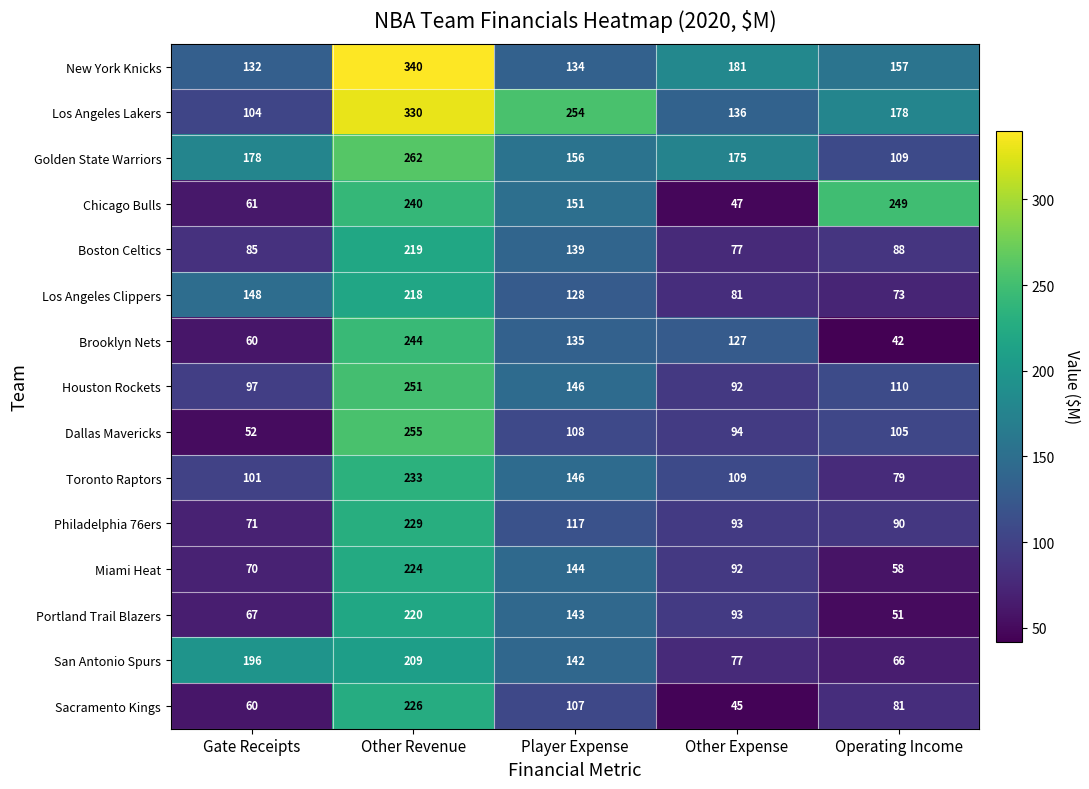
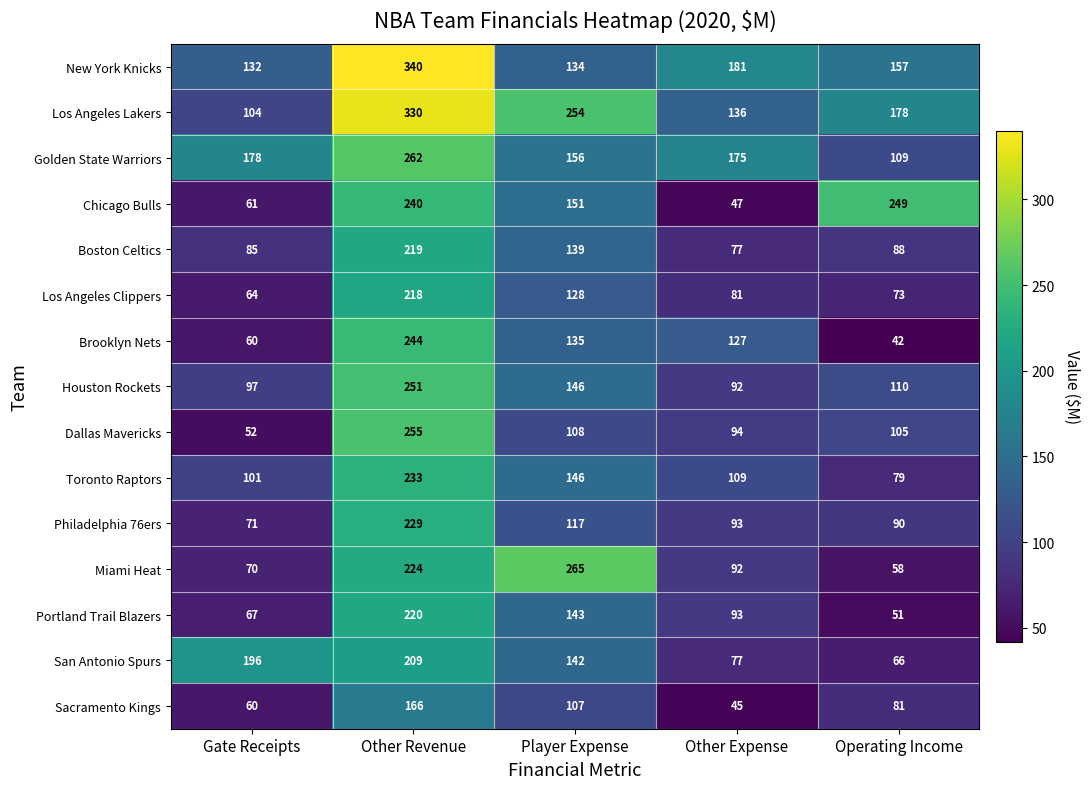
  {
    "New York Knicks": {
      "Gate Receipts": 132,
      "Other Revenue": 340,
      "Player Expense": 134,
      "Other Expense": 181,
      "Operating Income": 157
    },
    "Los Angeles Lakers": {
      "Gate Receipts": 104,
      "Other Revenue": 330,
      "Player Expense": 254,
      "Other Expense": 136,
      "Operating Income": 178
    },
    "Golden State Warriors": {
      "Gate Receipts": 178,
      "Other Revenue": 262,
      "Player Expense": 156,
      "Other Expense": 175,
      "Operating Income": 109
    },
    "Chicago Bulls": {
      "Gate Receipts": 61,
      "Other Revenue": 240,
      "Player Expense": 151,
      "Other Expense": 47,
      "Operating Income": 249
    },
    "Boston Celtics": {
      "Gate Receipts": 85,
      "Other Revenue": 219,
      "Player Expense": 139,
      "Other Expense": 77,
      "Operating Income": 88
    },
    "Los Angeles Clippers": {
-     "Gate Receipts": 148,
+     "Gate Receipts": 64,
      "Other Revenue": 218,
      "Player Expense": 128,
      "Other Expense": 81,
      "Operating Income": 73
    },
    "Brooklyn Nets": {
      "Gate Receipts": 60,
      "Other Revenue": 244,
      "Player Expense": 135,
      "Other Expense": 127,
      "Operating Income": 42
    },
    "Houston Rockets": {
      "Gate Receipts": 97,
      "Other Revenue": 251,
      "Player Expense": 146,
      "Other Expense": 92,
      "Operating Income": 110
    },
    "Dallas Mavericks": {
      "Gate Receipts": 52,
      "Other Revenue": 255,
      "Player Expense": 108,
      "Other Expense": 94,
      "Operating Income": 105
    },
    "Toronto Raptors": {
      "Gate Receipts": 101,
      "Other Revenue": 233,
      "Player Expense": 146,
      "Other Expense": 109,
      "Operating Income": 79
    },
    "Philadelphia 76ers": {
      "Gate Receipts": 71,
      "Other Revenue": 229,
      "Player Expense": 117,
      "Other Expense": 93,
      "Operating Income": 90
    },
    "Miami Heat": {
      "Gate Receipts": 70,
      "Other Revenue": 224,
-     "Player Expense": 144,
+     "Player Expense": 265,
      "Other Expense": 92,
      "Operating Income": 58
    },
    "Portland Trail Blazers": {
      "Gate Receipts": 67,
      "Other Revenue": 220,
      "Player Expense": 143,
      "Other Expense": 93,
      "Operating Income": 51
    },
    "San Antonio Spurs": {
      "Gate Receipts": 196,
      "Other Revenue": 209,
      "Player Expense": 142,
      "Other Expense": 77,
      "Operating Income": 66
    },
    "Sacramento Kings": {
      "Gate Receipts": 60,
-     "Other Revenue": 226,
+     "Other Revenue": 166,
      "Player Expense": 107,
      "Other Expense": 45,
      "Operating Income": 81
    }
  }
